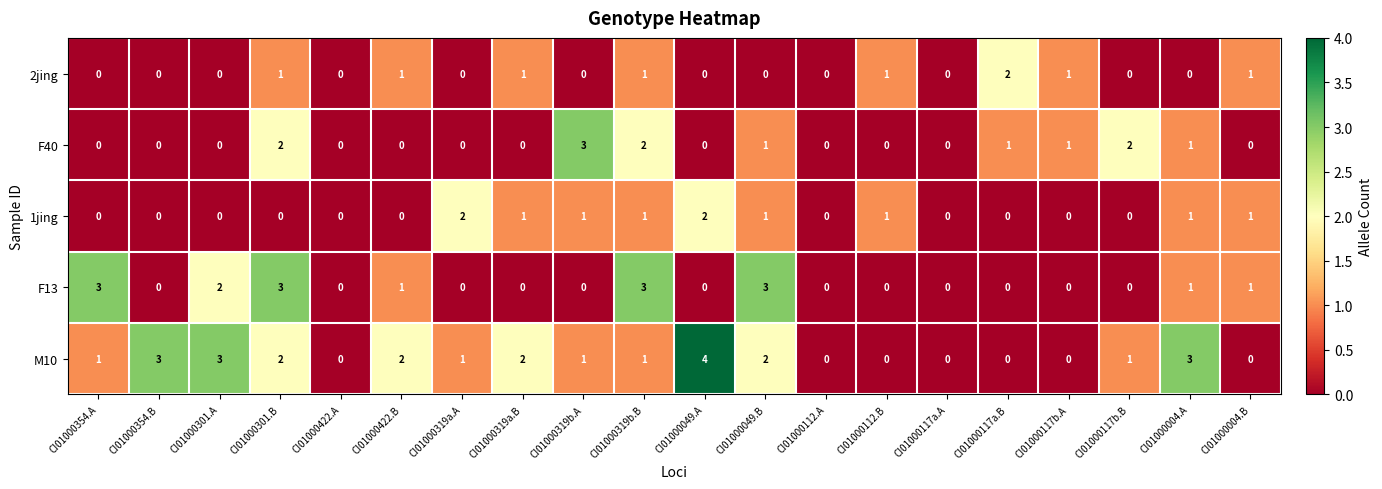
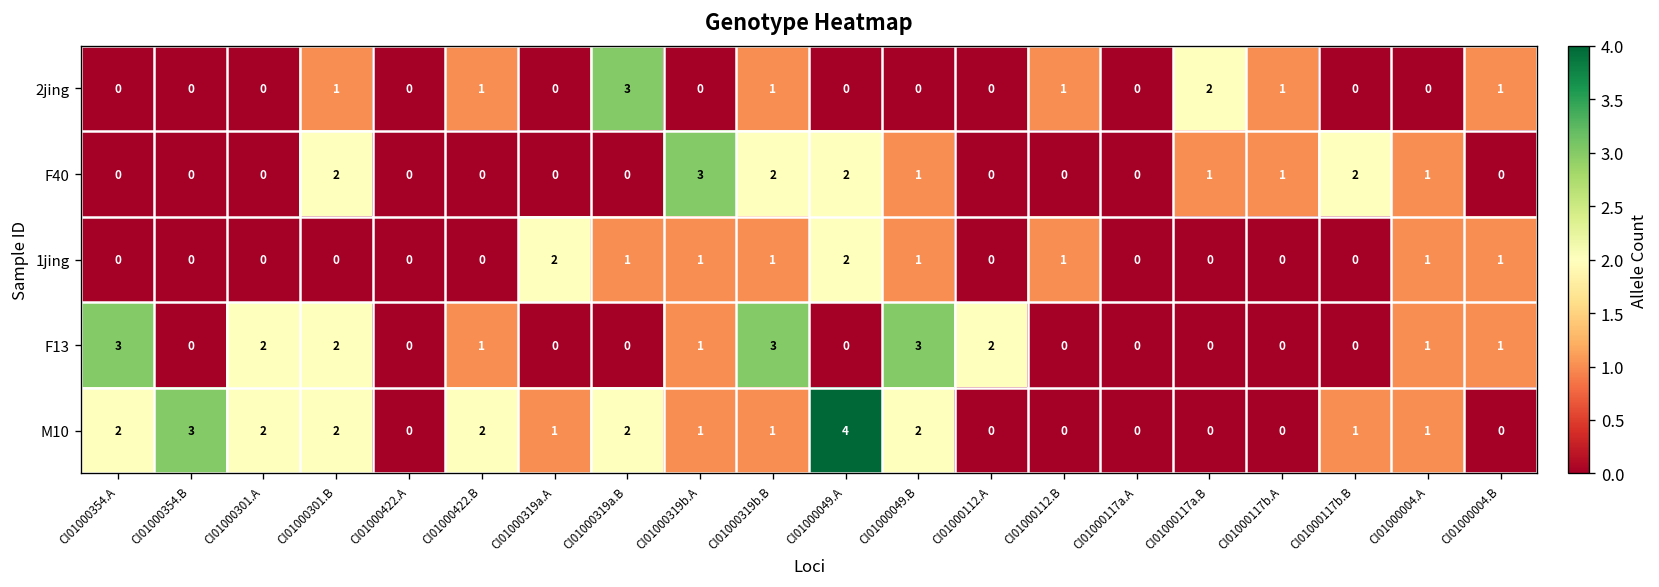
  {
    "2jing": {
      "CI01000354.A": 0,
      "CI01000354.B": 0,
      "CI01000301.A": 0,
      "CI01000301.B": 1,
      "CI01000422.A": 0,
      "CI01000422.B": 1,
      "CI01000319a.A": 0,
-     "CI01000319a.B": 1,
+     "CI01000319a.B": 3,
      "CI01000319b.A": 0,
      "CI01000319b.B": 1,
      "CI01000049.A": 0,
      "CI01000049.B": 0,
      "CI01000112.A": 0,
      "CI01000112.B": 1,
      "CI01000117a.A": 0,
      "CI01000117a.B": 2,
      "CI01000117b.A": 1,
      "CI01000117b.B": 0,
      "CI01000004.A": 0,
      "CI01000004.B": 1
    },
    "F40": {
      "CI01000354.A": 0,
      "CI01000354.B": 0,
      "CI01000301.A": 0,
      "CI01000301.B": 2,
      "CI01000422.A": 0,
      "CI01000422.B": 0,
      "CI01000319a.A": 0,
      "CI01000319a.B": 0,
      "CI01000319b.A": 3,
      "CI01000319b.B": 2,
-     "CI01000049.A": 0,
+     "CI01000049.A": 2,
      "CI01000049.B": 1,
      "CI01000112.A": 0,
      "CI01000112.B": 0,
      "CI01000117a.A": 0,
      "CI01000117a.B": 1,
      "CI01000117b.A": 1,
      "CI01000117b.B": 2,
      "CI01000004.A": 1,
      "CI01000004.B": 0
    },
    "1jing": {
      "CI01000354.A": 0,
      "CI01000354.B": 0,
      "CI01000301.A": 0,
      "CI01000301.B": 0,
      "CI01000422.A": 0,
      "CI01000422.B": 0,
      "CI01000319a.A": 2,
      "CI01000319a.B": 1,
      "CI01000319b.A": 1,
      "CI01000319b.B": 1,
      "CI01000049.A": 2,
      "CI01000049.B": 1,
      "CI01000112.A": 0,
      "CI01000112.B": 1,
      "CI01000117a.A": 0,
      "CI01000117a.B": 0,
      "CI01000117b.A": 0,
      "CI01000117b.B": 0,
      "CI01000004.A": 1,
      "CI01000004.B": 1
    },
    "F13": {
      "CI01000354.A": 3,
      "CI01000354.B": 0,
      "CI01000301.A": 2,
-     "CI01000301.B": 3,
+     "CI01000301.B": 2,
      "CI01000422.A": 0,
      "CI01000422.B": 1,
      "CI01000319a.A": 0,
      "CI01000319a.B": 0,
-     "CI01000319b.A": 0,
+     "CI01000319b.A": 1,
      "CI01000319b.B": 3,
      "CI01000049.A": 0,
      "CI01000049.B": 3,
-     "CI01000112.A": 0,
+     "CI01000112.A": 2,
      "CI01000112.B": 0,
      "CI01000117a.A": 0,
      "CI01000117a.B": 0,
      "CI01000117b.A": 0,
      "CI01000117b.B": 0,
      "CI01000004.A": 1,
      "CI01000004.B": 1
    },
    "M10": {
-     "CI01000354.A": 1,
+     "CI01000354.A": 2,
      "CI01000354.B": 3,
-     "CI01000301.A": 3,
+     "CI01000301.A": 2,
      "CI01000301.B": 2,
      "CI01000422.A": 0,
      "CI01000422.B": 2,
      "CI01000319a.A": 1,
      "CI01000319a.B": 2,
      "CI01000319b.A": 1,
      "CI01000319b.B": 1,
      "CI01000049.A": 4,
      "CI01000049.B": 2,
      "CI01000112.A": 0,
      "CI01000112.B": 0,
      "CI01000117a.A": 0,
      "CI01000117a.B": 0,
      "CI01000117b.A": 0,
      "CI01000117b.B": 1,
-     "CI01000004.A": 3,
+     "CI01000004.A": 1,
      "CI01000004.B": 0
    }
  }
